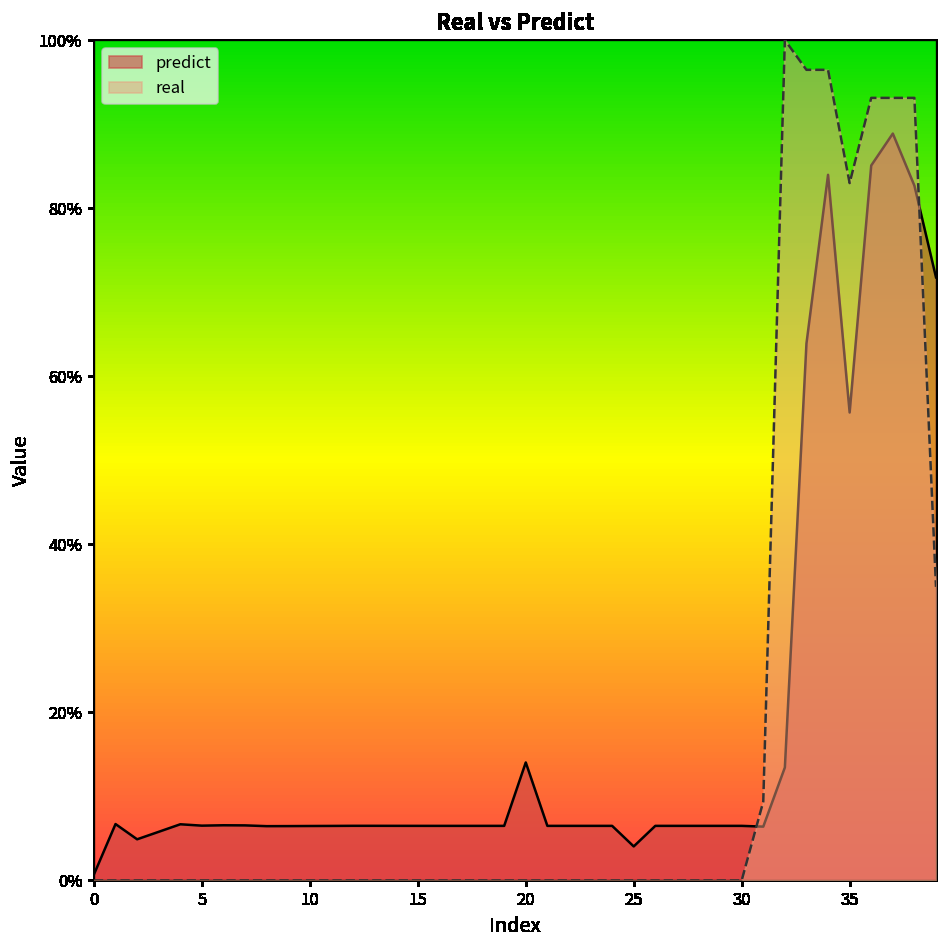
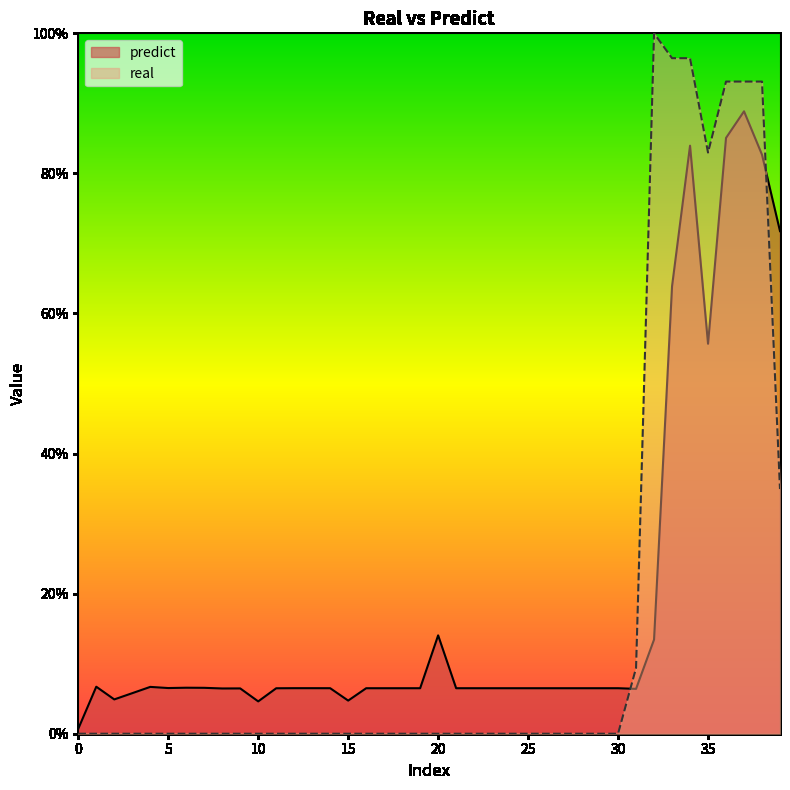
  {
    "predict": {
      "0": "1%",
      "5": "7%",
-     "10": "6%",
-     "15": "6%",
+     "10": "5%",
+     "15": "5%",
      "20": "14%",
-     "25": "4%",
+     "25": "6%",
      "30": "6%",
      "35": "56%"
    },
    "real": {
      "0": "0%",
      "5": "0%",
      "10": "0%",
      "15": "0%",
      "20": "0%",
      "25": "0%",
      "30": "0%",
      "35": "83%"
    }
  }
